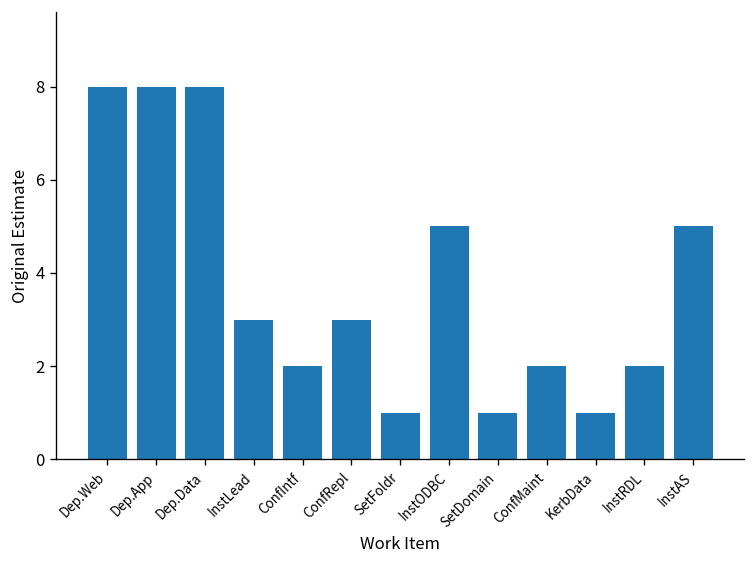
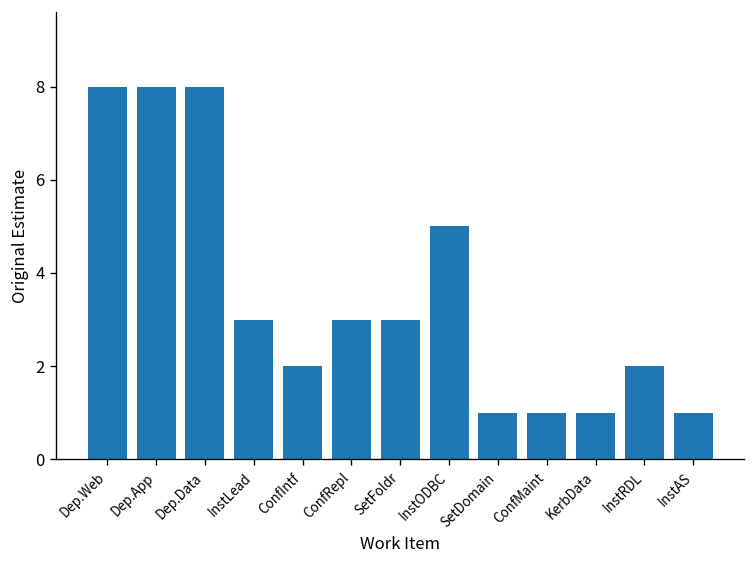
  {
    "Dep.Web": 8,
    "Dep.App": 8,
    "Dep.Data": 8,
    "InstLead": 3,
    "ConfIntf": 2,
    "ConfRepl": 3,
-   "SetFoldr": 1,
+   "SetFoldr": 3,
    "InstODBC": 5,
    "SetDomain": 1,
-   "ConfMaint": 2,
+   "ConfMaint": 1,
    "KerbData": 1,
    "InstRDL": 2,
-   "InstAS": 5
+   "InstAS": 1
  }
